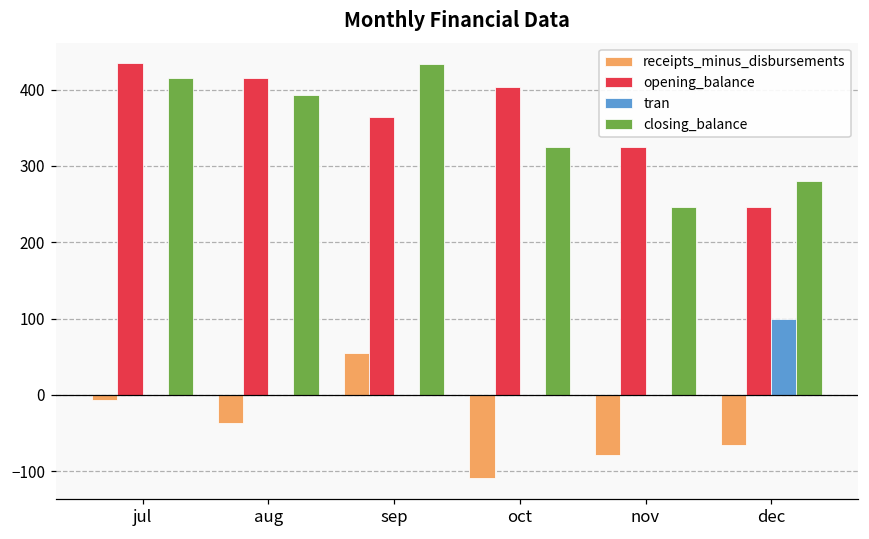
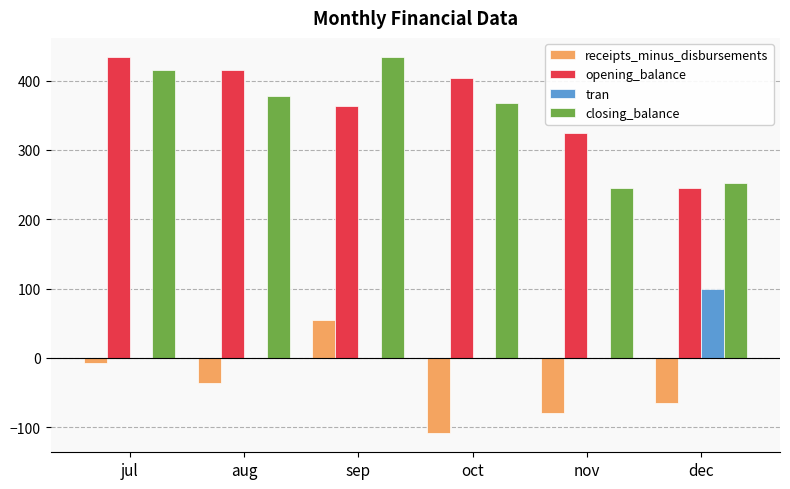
  {
    "receipts_minus_disbursements": {
      "jul": -10,
      "aug": -40,
      "sep": 60,
      "oct": -110,
      "nov": -80,
      "dec": -70
    },
    "opening_balance": {
      "jul": 430,
      "aug": 410,
      "sep": 360,
      "oct": 400,
      "nov": 320,
      "dec": 250
    },
    "tran": {
      "jul": 0,
      "aug": 0,
      "sep": 0,
      "oct": 0,
      "nov": 0,
      "dec": 100
    },
    "closing_balance": {
      "jul": 410,
-     "aug": 390,
+     "aug": 380,
      "sep": 430,
-     "oct": 320,
+     "oct": 370,
      "nov": 250,
-     "dec": 280
+     "dec": 250
    }
  }
